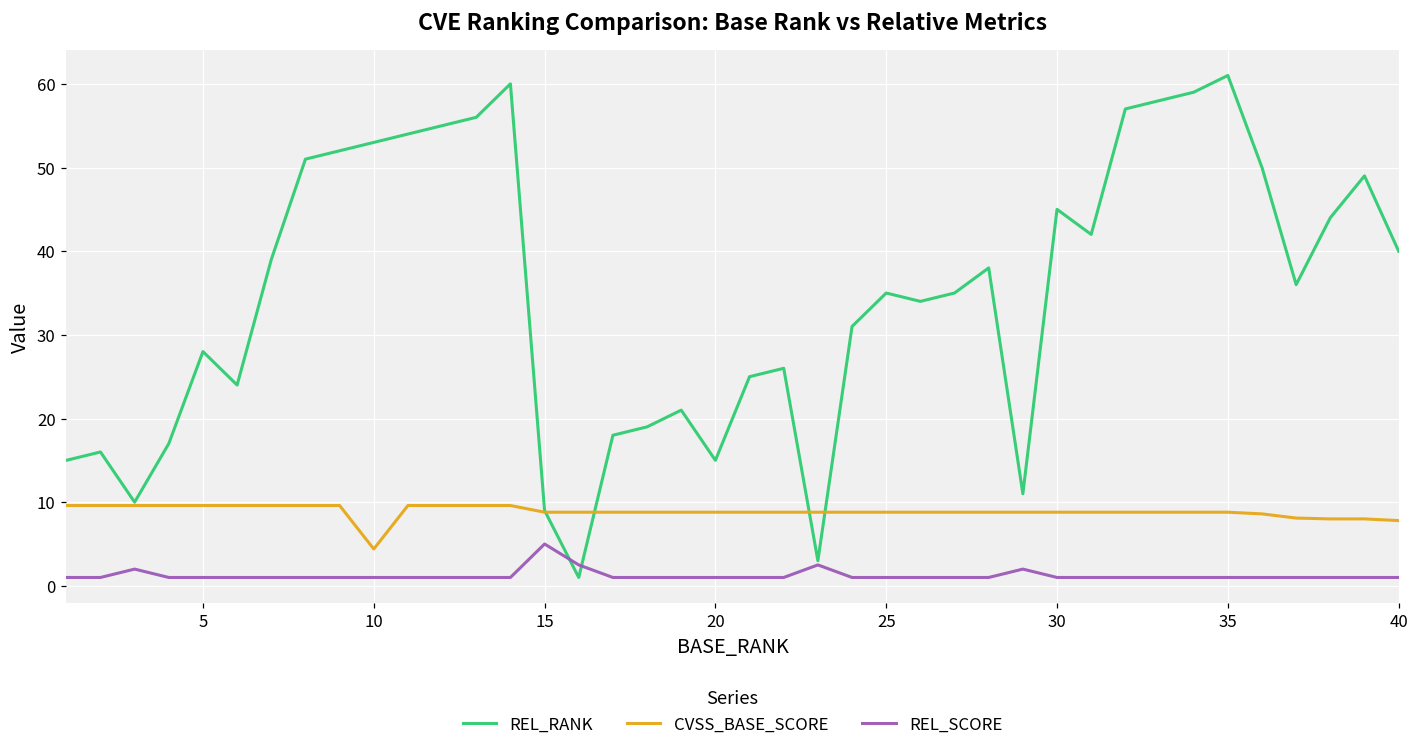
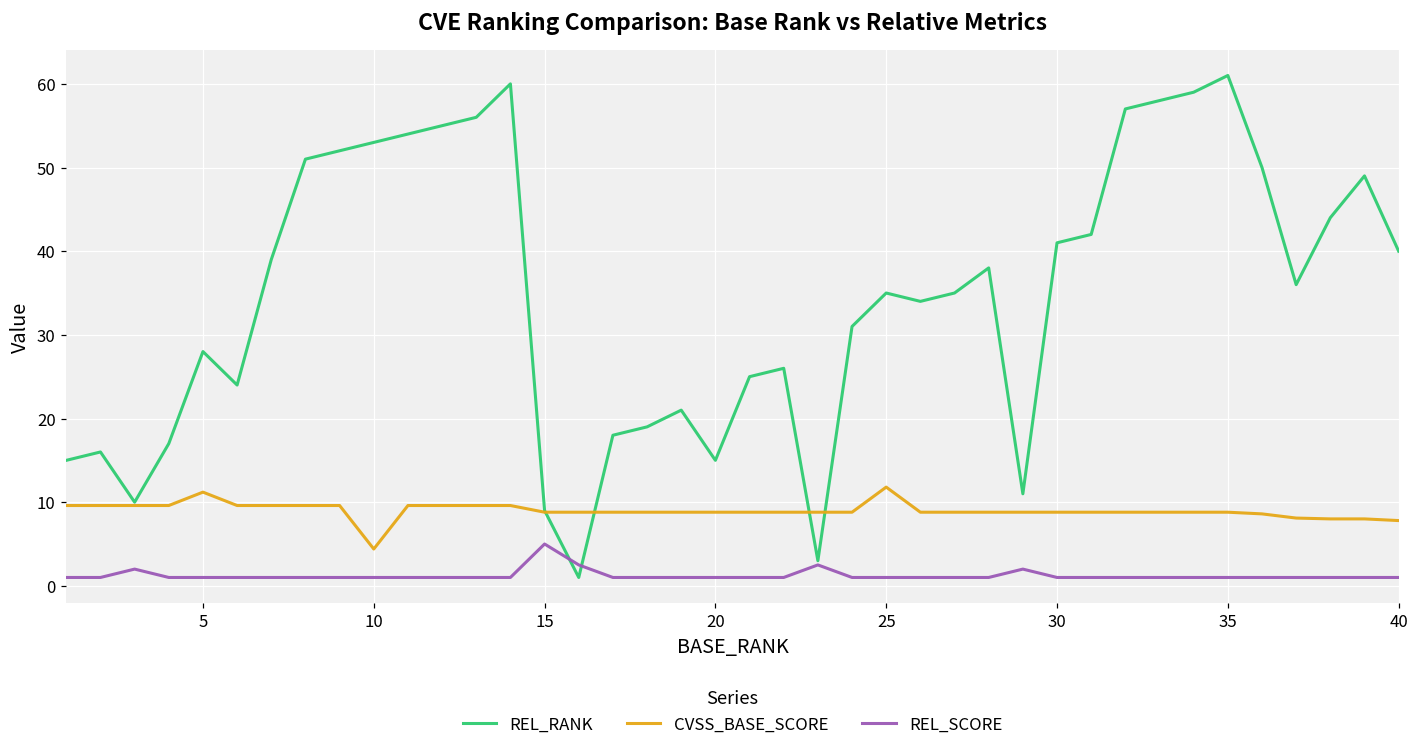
  {
    "REL_RANK": {
      "5": 28,
      "10": 53,
      "20": 15,
      "25": 35,
-     "30": 45,
+     "30": 41,
      "35": 61,
      "40": 40
    },
    "CVSS_BASE_SCORE": {
-     "5": 10,
+     "5": 11,
      "10": 4,
      "20": 9,
-     "25": 9,
+     "25": 12,
      "30": 9,
      "35": 9,
      "40": 8
    },
    "REL_SCORE": {
      "5": 1,
      "10": 1,
      "15": 5,
      "20": 1,
      "25": 1,
      "30": 1,
      "35": 1,
      "40": 1
    }
  }
